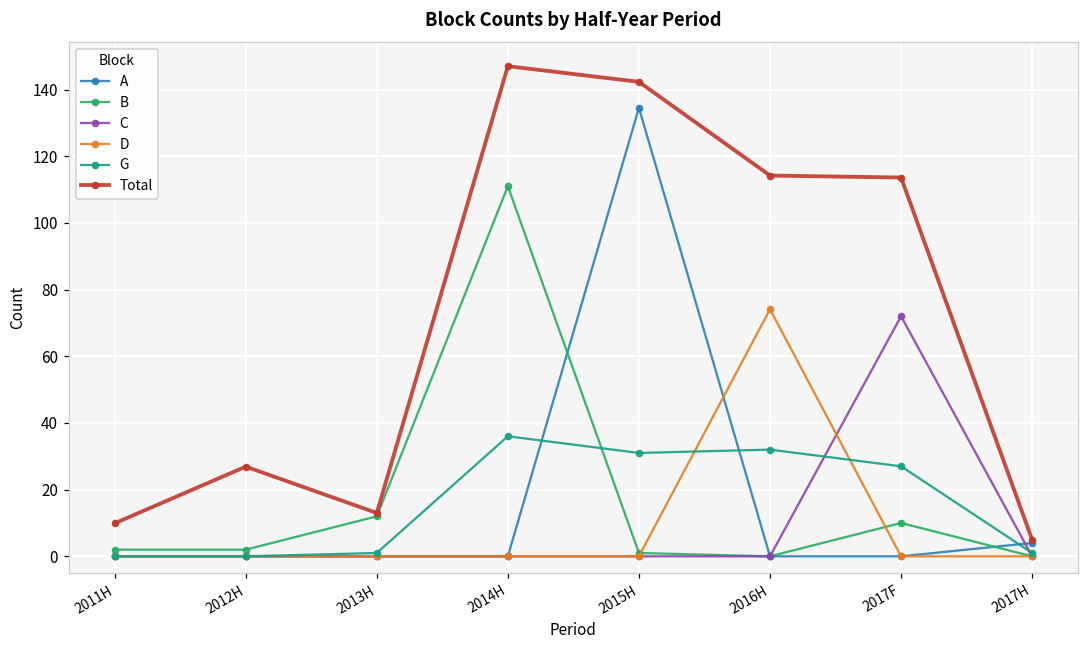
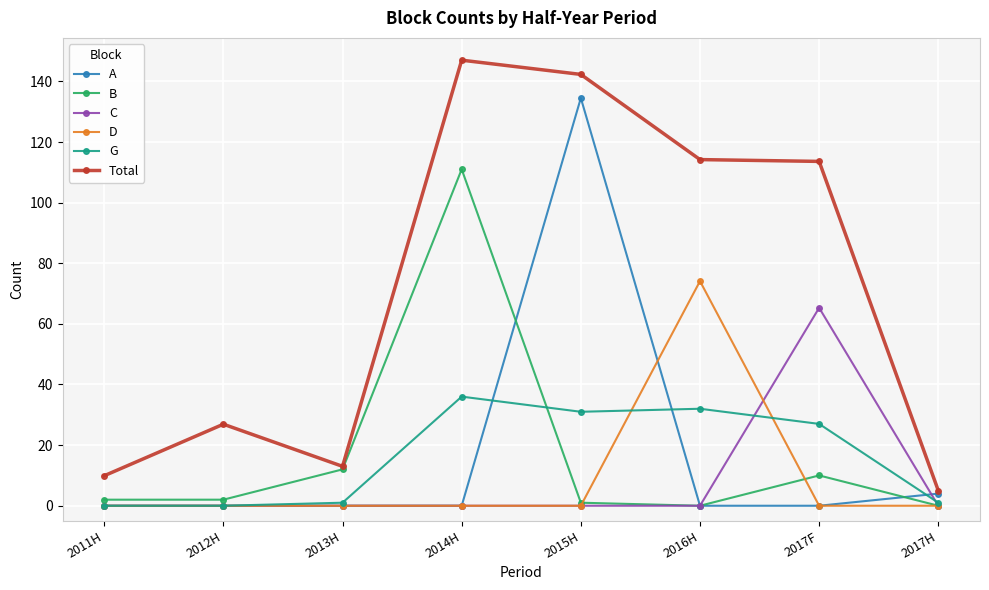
  {
    "A": {
      "2015H": 135,
      "2017H": 4
    },
    "C": {
-     "2017F": 72
+     "2017F": 65
    },
    "D": {
      "2016H": 74
    },
    "Total": {
      "2011H": 10,
      "2012H": 27,
      "2013H": 13,
      "2014H": 147,
      "2015H": 142,
      "2016H": 114,
      "2017F": 114,
      "2017H": 5
    }
  }
